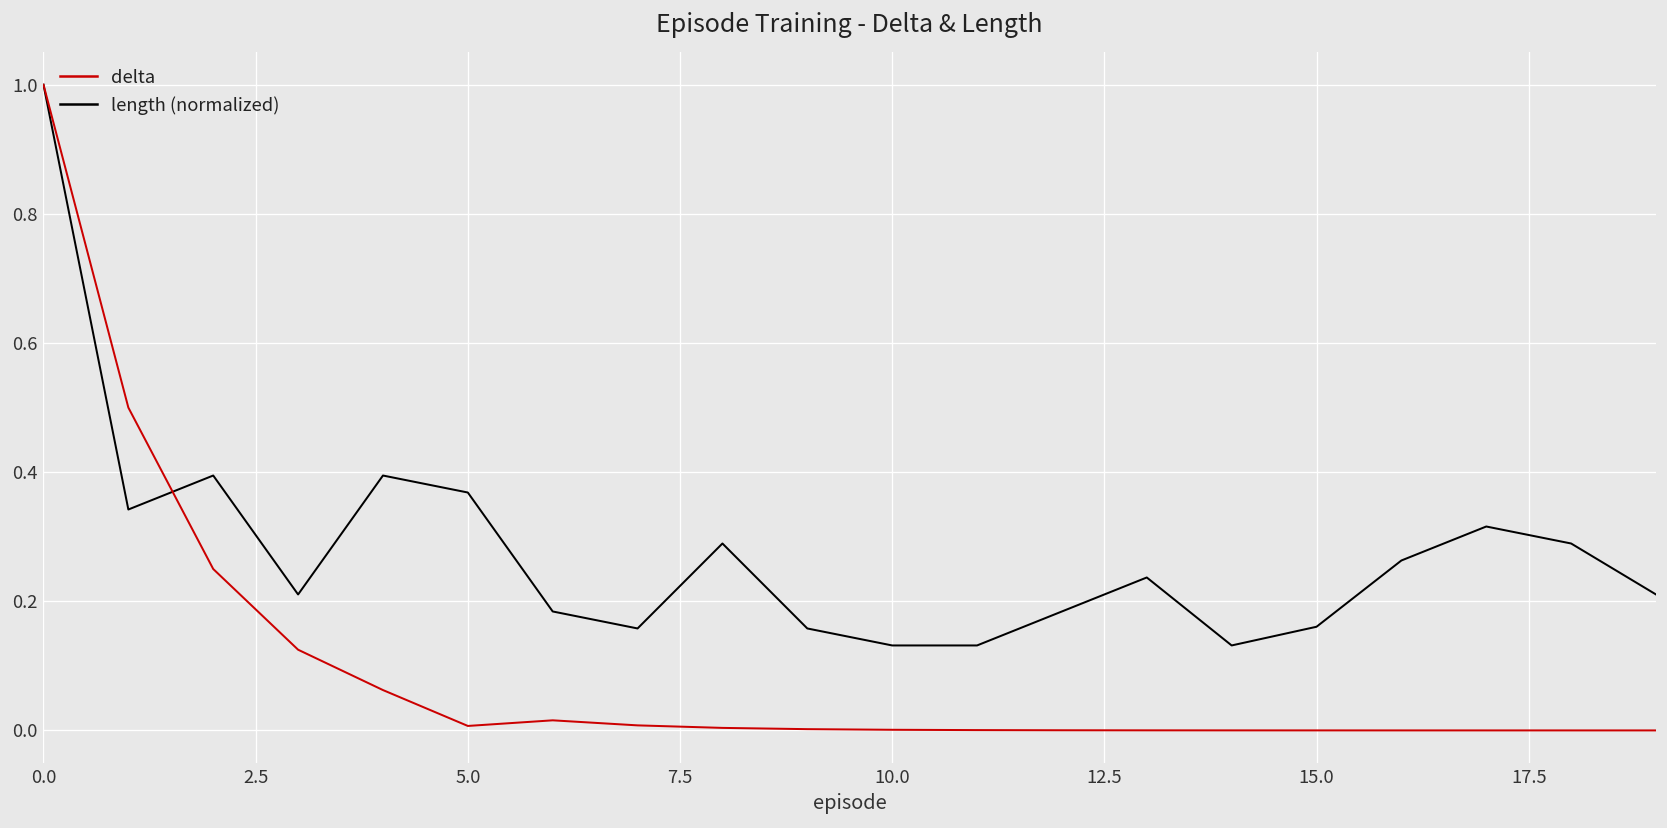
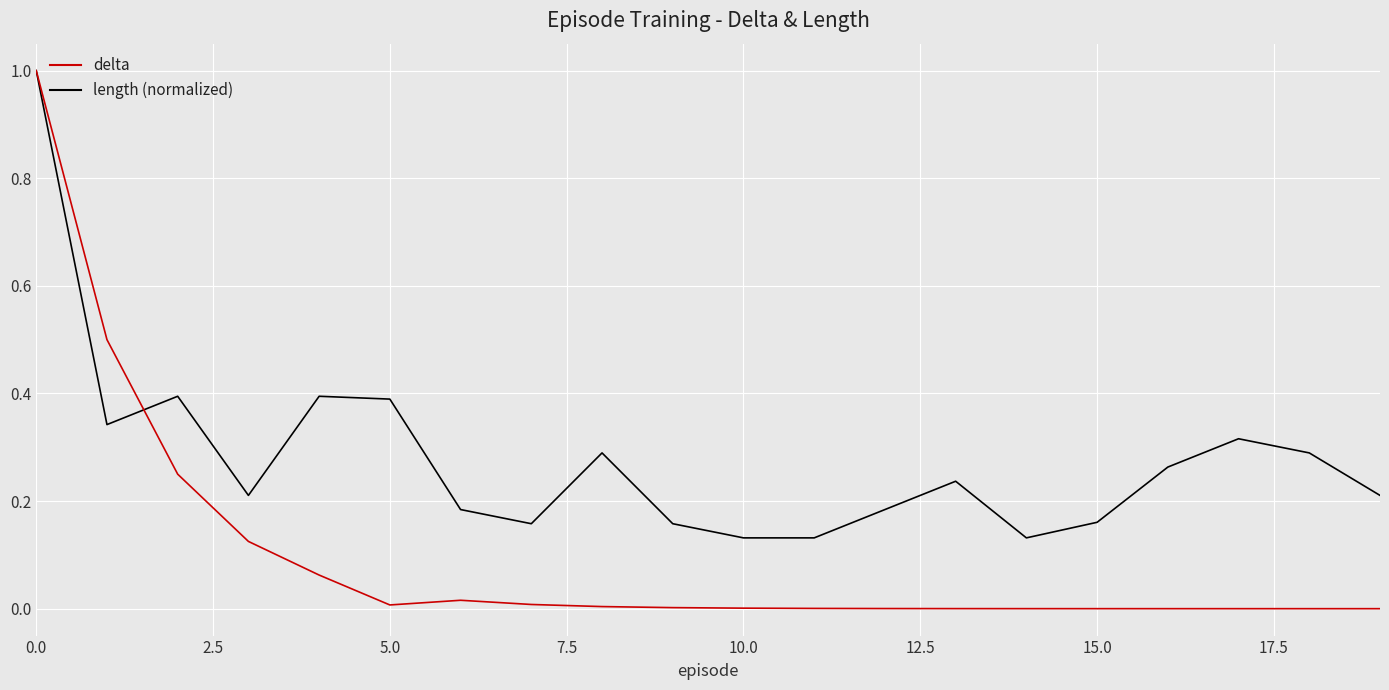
  {
    "delta": {
      "5.0": 0.01,
      "10.0": 0.00,
      "15.0": 0.00
    },
    "length (normalized)": {
-     "5.0": 0.37,
+     "5.0": 0.39,
      "10.0": 0.13,
      "15.0": 0.16
    }
  }
